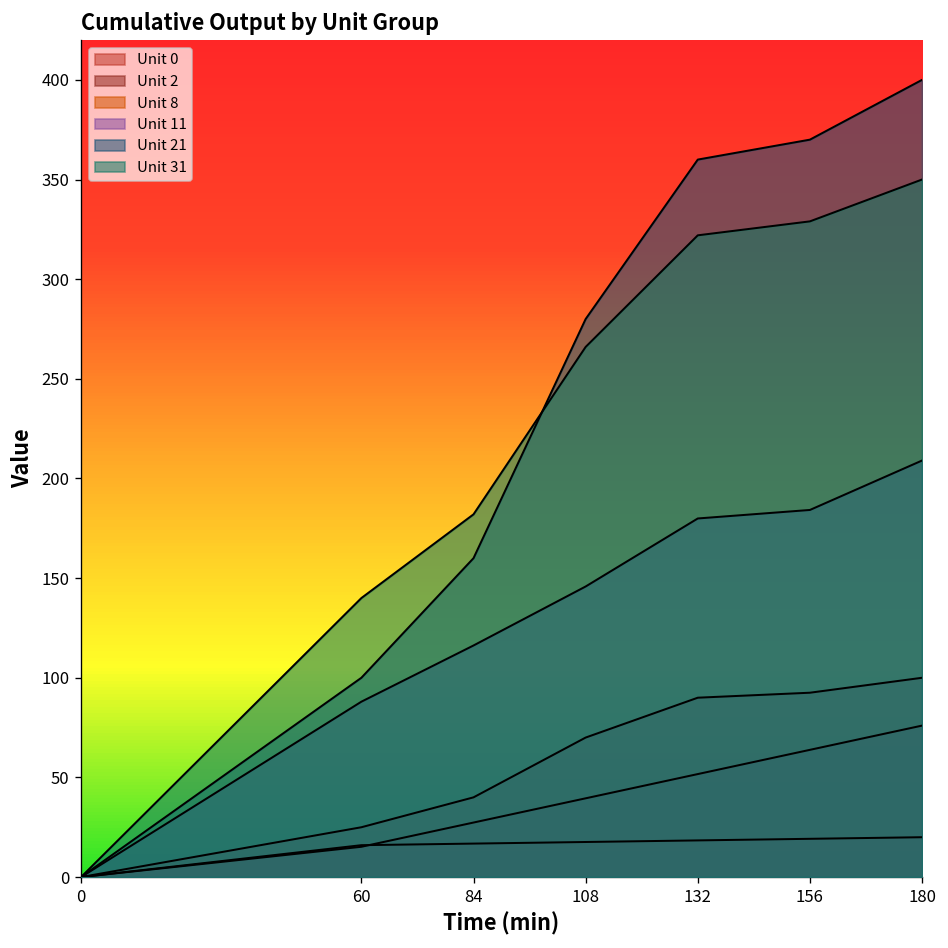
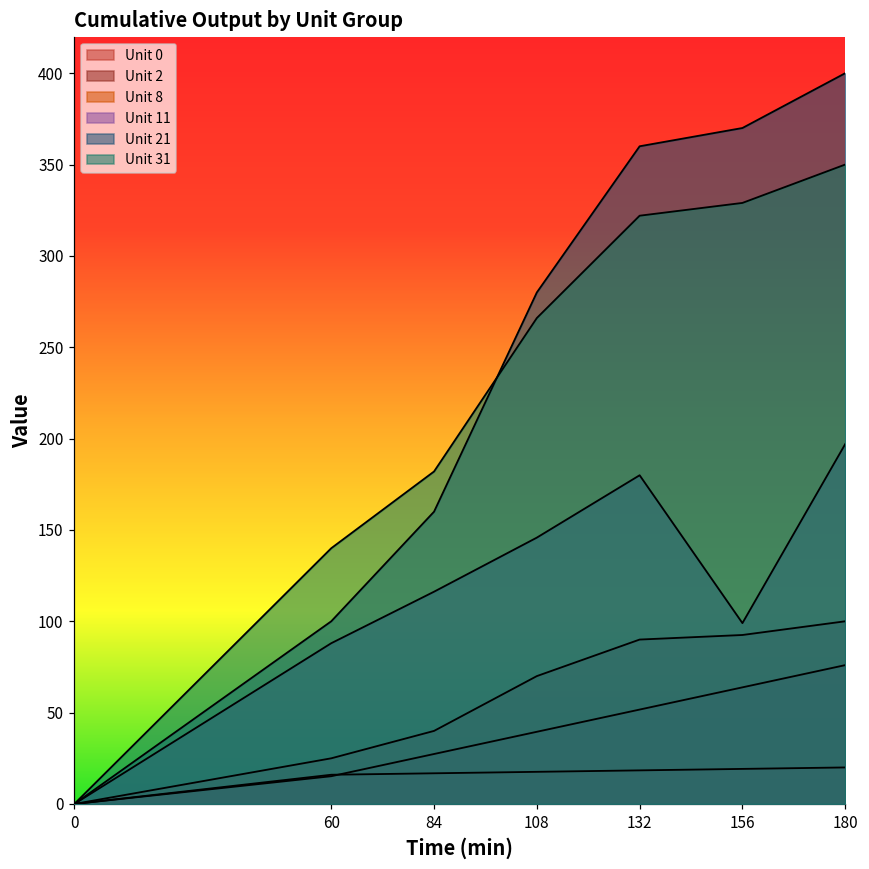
  {
    "Unit 11": {
      "60": 88,
      "84": 116,
      "108": 146,
      "132": 180,
-     "156": 184,
-     "180": 209
+     "156": 99,
+     "180": 197
    }
  }
